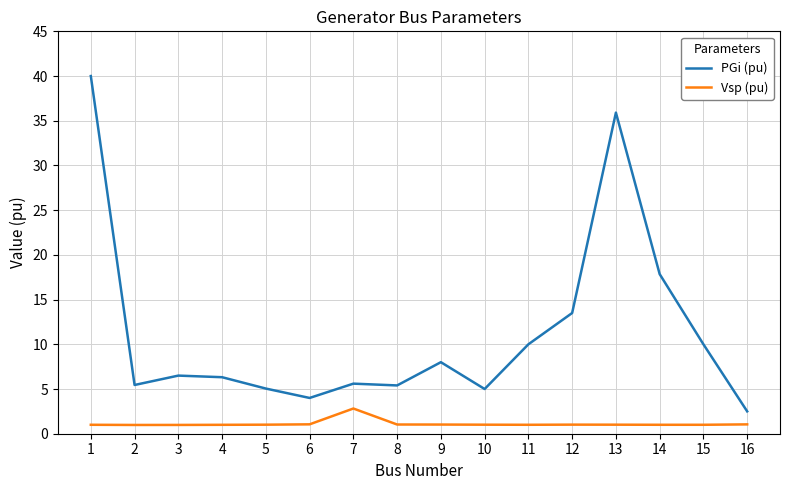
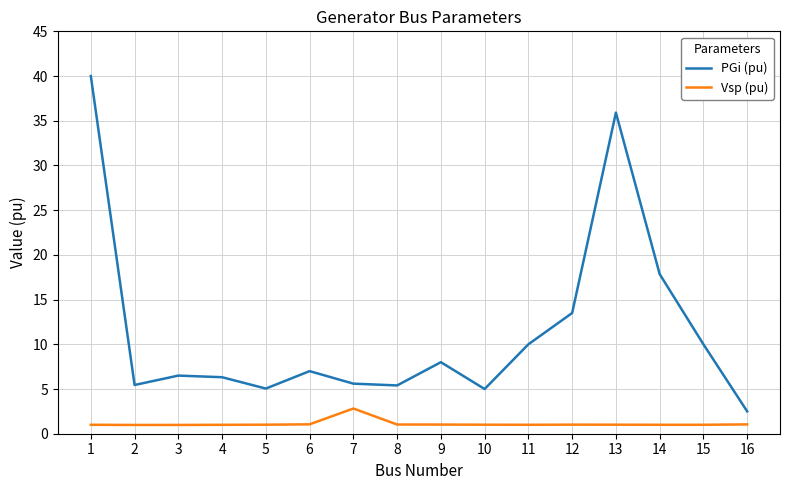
  {
    "PGi (pu)": {
      "1": 40,
      "2": 5,
      "3": 7,
      "4": 6,
      "5": 5,
-     "6": 4,
+     "6": 7,
      "7": 6,
      "8": 5,
      "9": 8,
      "10": 5,
      "11": 10,
      "12": 14,
      "13": 36,
      "14": 18,
      "15": 10,
      "16": 3
    },
    "Vsp (pu)": {
      "1": 1,
      "2": 1,
      "3": 1,
      "4": 1,
      "5": 1,
      "6": 1,
      "7": 3,
      "8": 1,
      "9": 1,
      "10": 1,
      "11": 1,
      "12": 1,
      "13": 1,
      "14": 1,
      "15": 1,
      "16": 1
    }
  }
